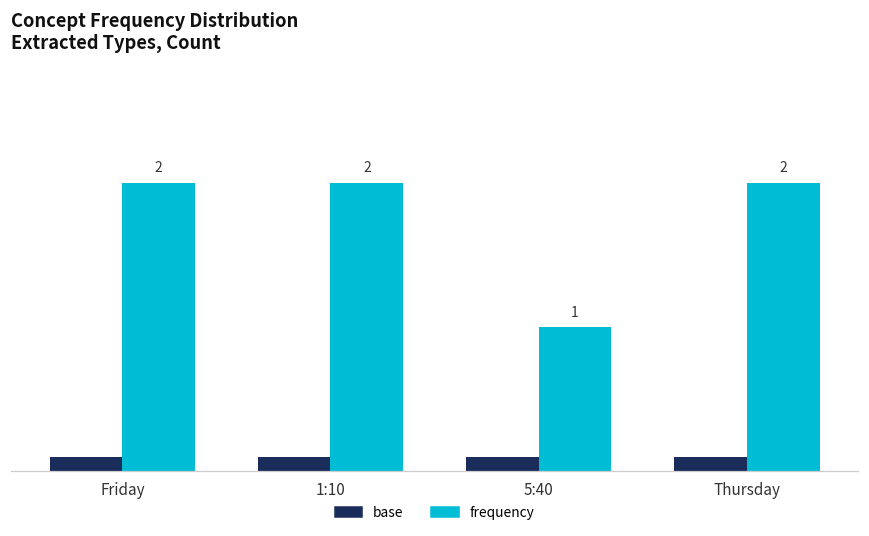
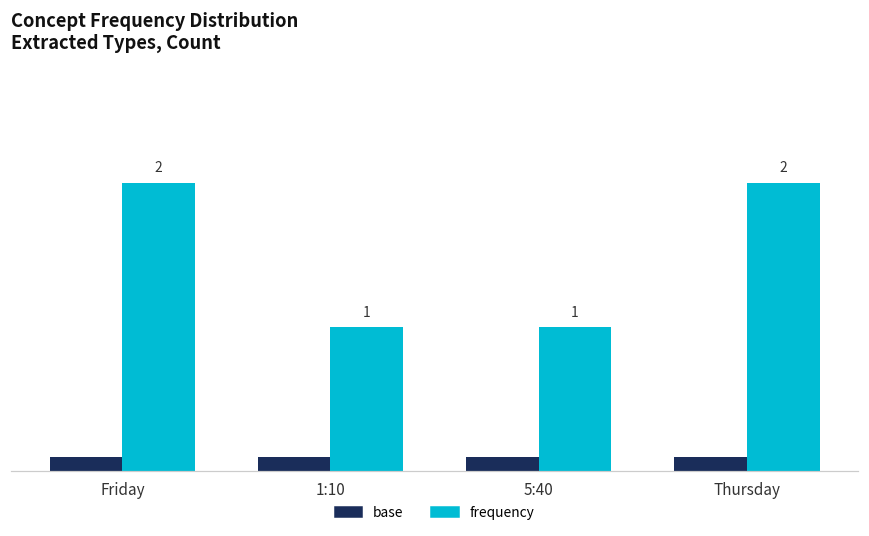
  {
    "frequency": {
      "Friday": 2,
-     "1:10": 2,
+     "1:10": 1,
      "5:40": 1,
      "Thursday": 2
    }
  }
